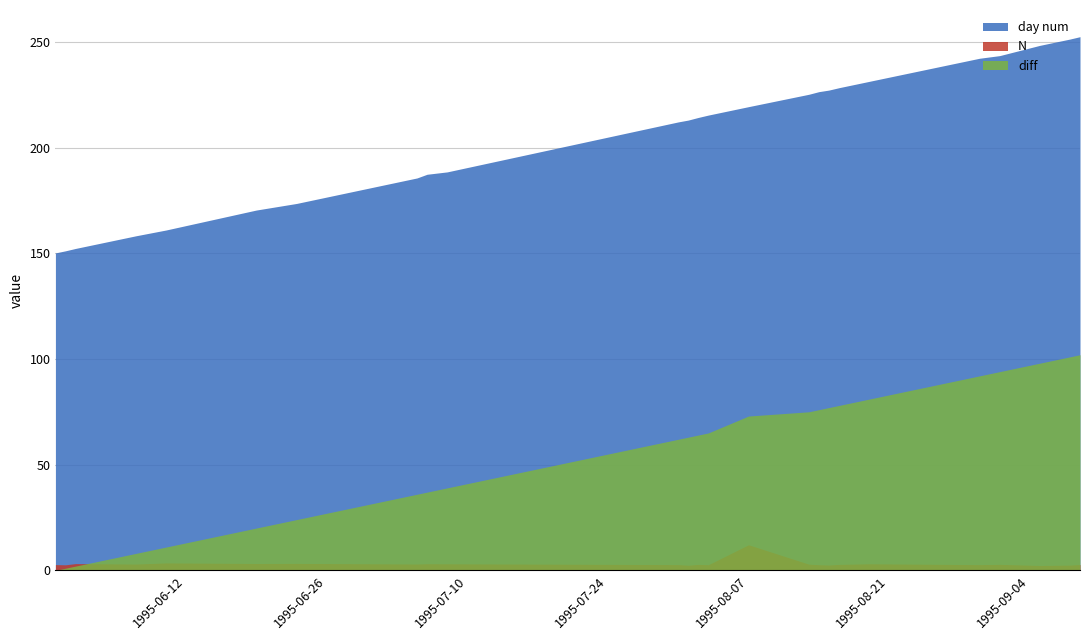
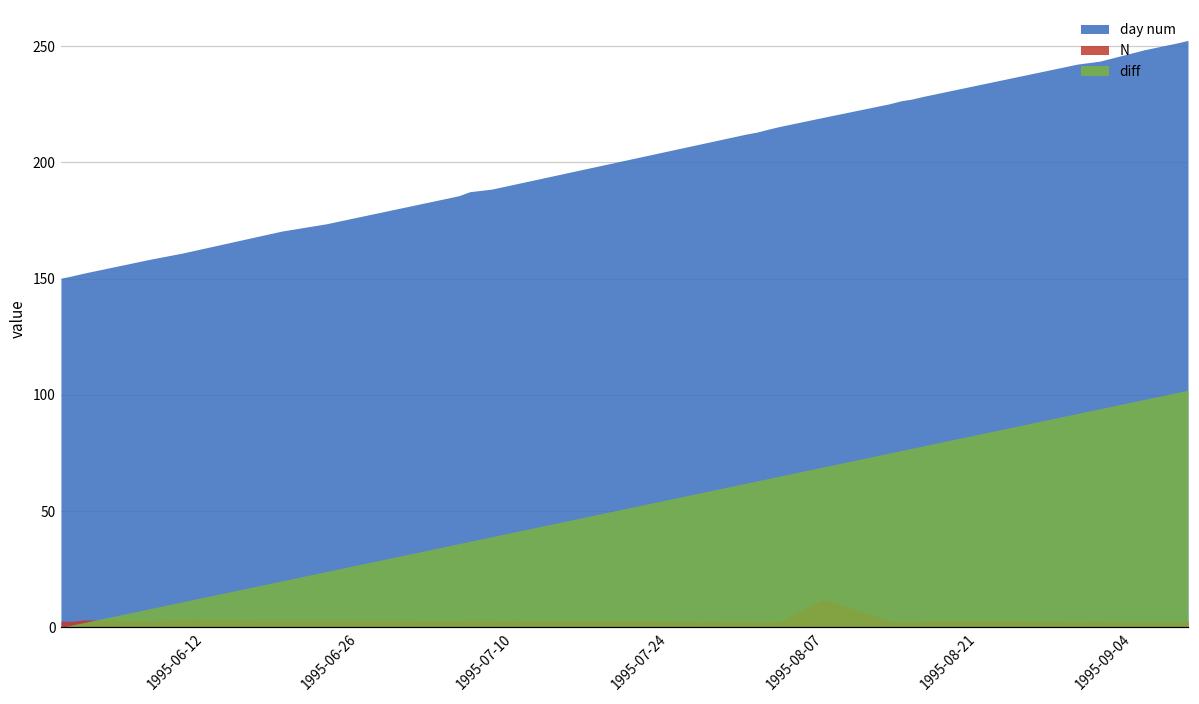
  {
    "day num": {
      "1995-08-07": 219
    },
    "N": {
      "1995-08-07": 12
    },
    "diff": {
-     "1995-08-07": 73
+     "1995-08-07": 69
    }
  }
